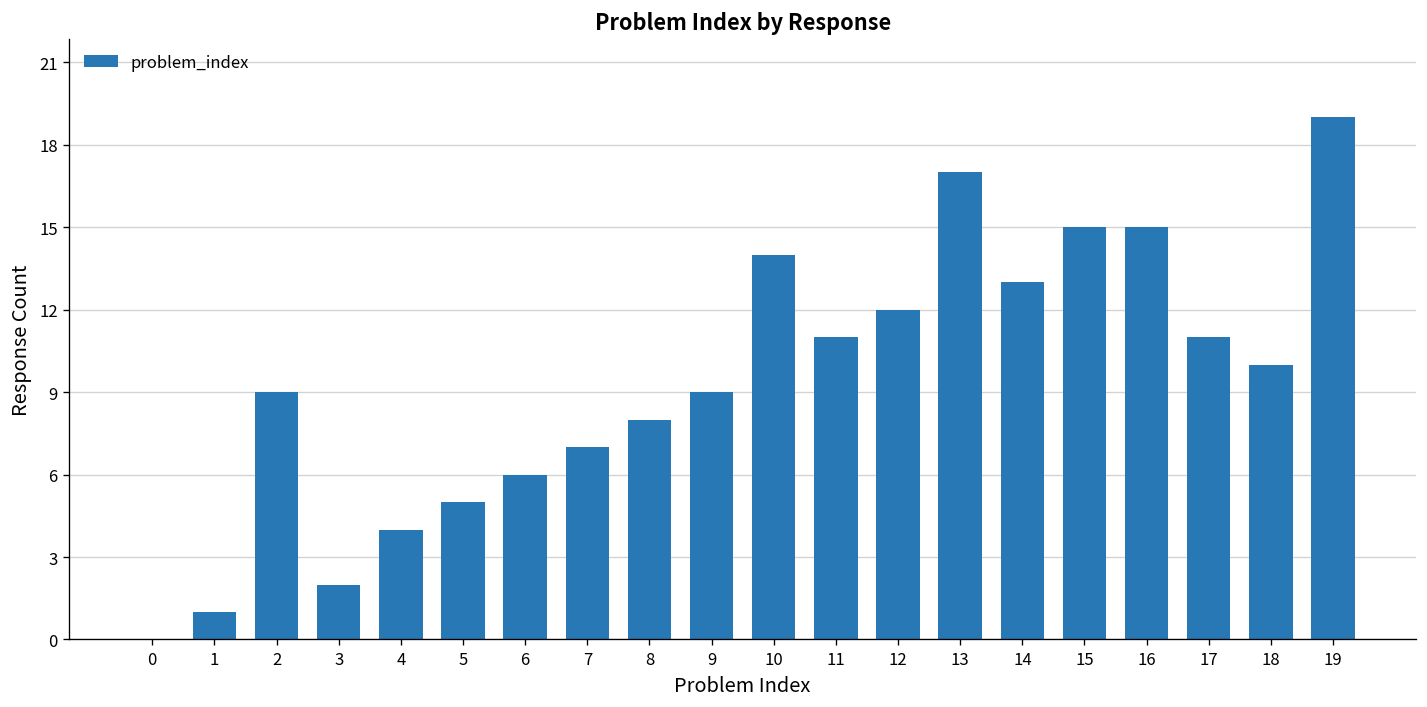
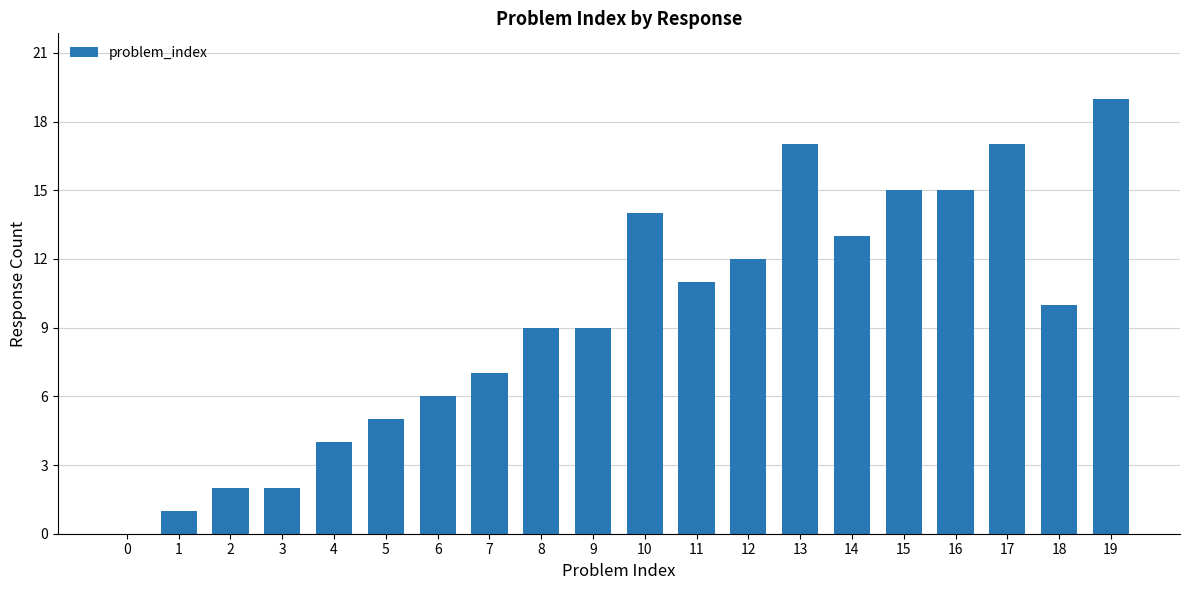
  {
    "0": 0,
    "1": 1,
-   "2": 9,
+   "2": 2,
    "3": 2,
    "4": 4,
    "5": 5,
    "6": 6,
    "7": 7,
-   "8": 8,
+   "8": 9,
    "9": 9,
    "10": 14,
    "11": 11,
    "12": 12,
    "13": 17,
    "14": 13,
    "15": 15,
    "16": 15,
-   "17": 11,
+   "17": 17,
    "18": 10,
    "19": 19
  }
